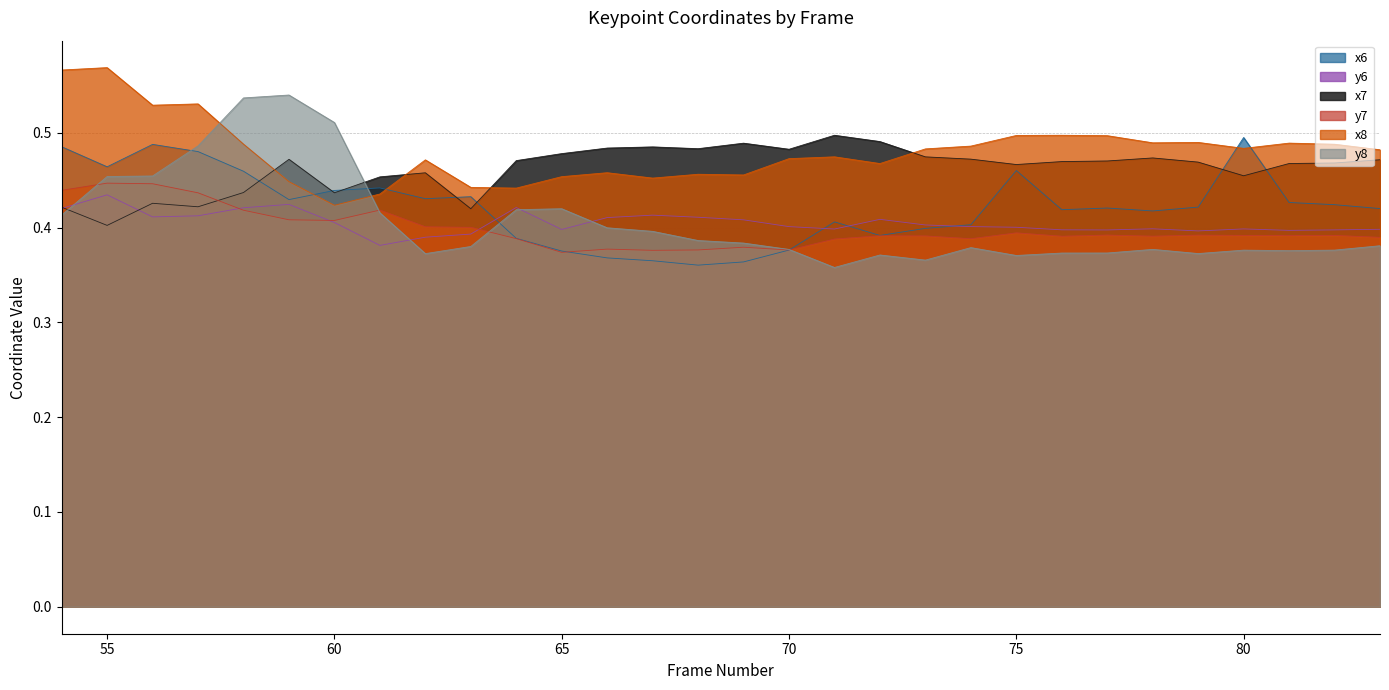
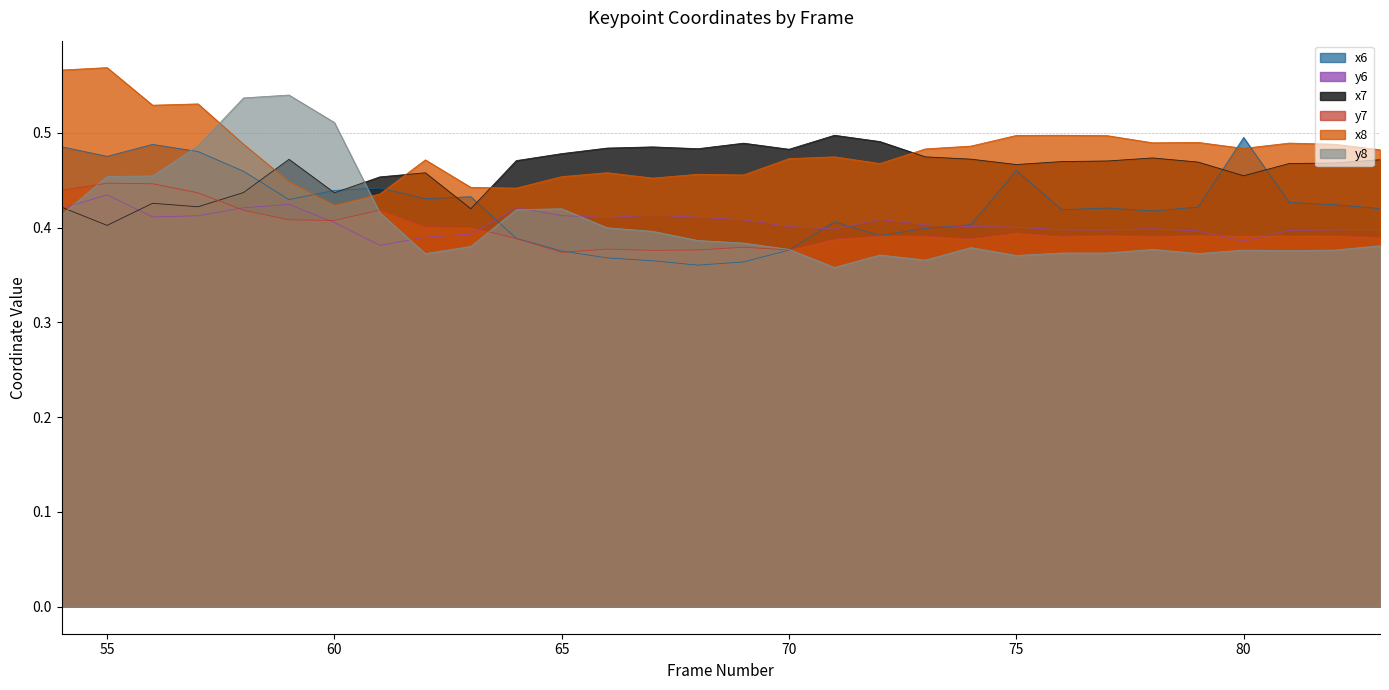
  {
    "x6": {
-     "55": 0.46,
+     "55": 0.48,
      "75": 0.46,
      "80": 0.50
    },
    "y6": {
      "55": 0.43,
-     "65": 0.40,
+     "65": 0.41,
      "70": 0.40,
      "75": 0.40,
-     "80": 0.40
+     "80": 0.39
    },
    "x7": {
      "55": 0.40,
      "65": 0.48,
      "70": 0.48,
      "75": 0.47,
      "80": 0.45
    },
    "y8": {
      "55": 0.45,
      "60": 0.51,
      "65": 0.42,
      "75": 0.37,
      "80": 0.38
    }
  }
